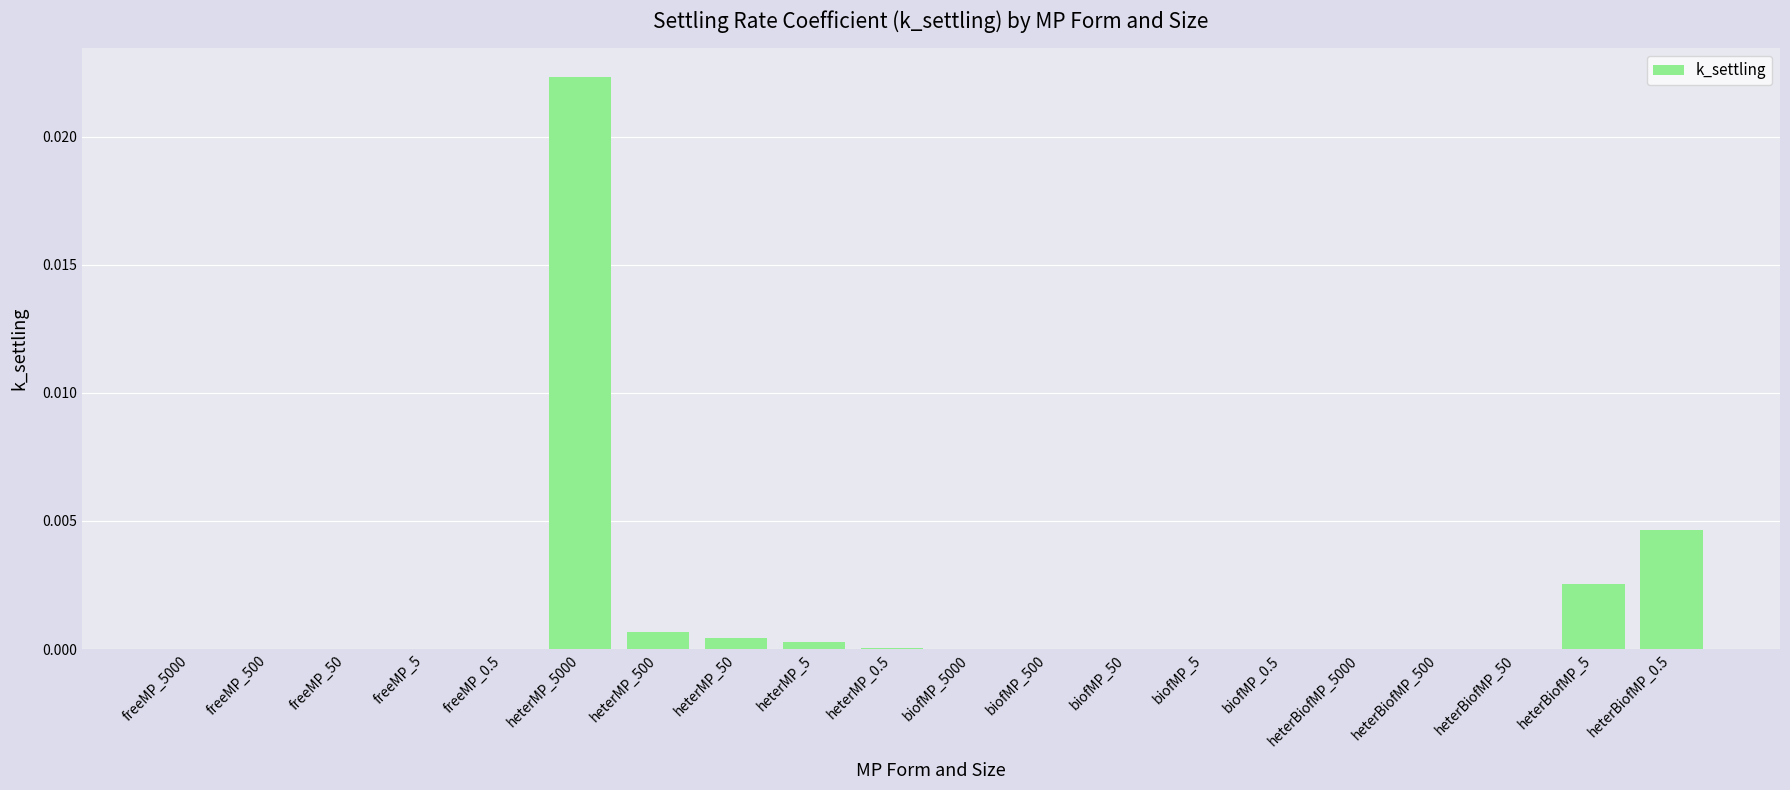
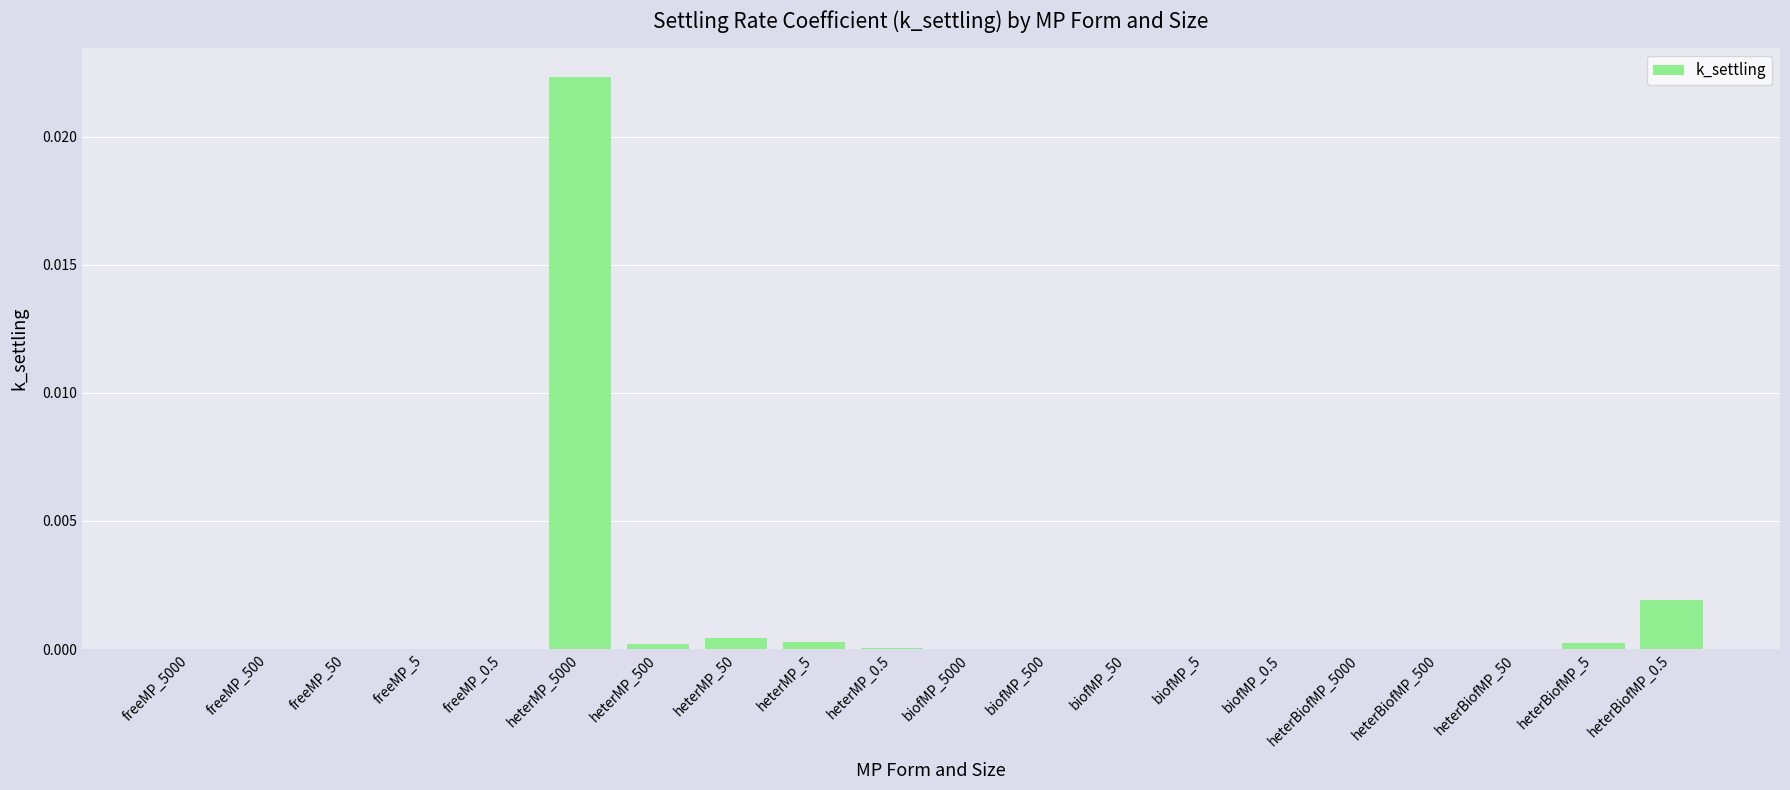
  {
    "heterMP_5000": 0.0223,
-   "heterMP_500": 0.0007,
+   "heterMP_500": 0.0002,
    "heterMP_50": 0.0004,
    "heterMP_5": 0.0003,
-   "heterBiofMP_5": 0.0025,
-   "heterBiofMP_0.5": 0.0046
+   "heterBiofMP_5": 0.0003,
+   "heterBiofMP_0.5": 0.0019
  }
